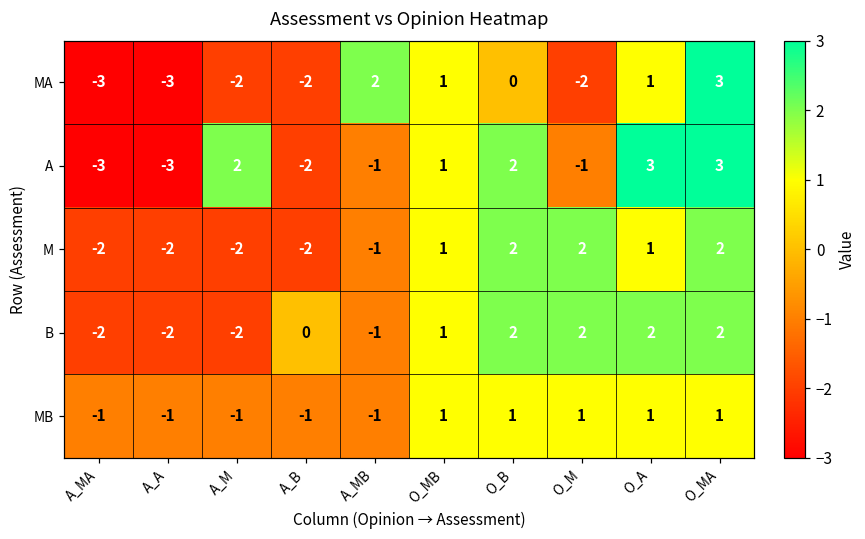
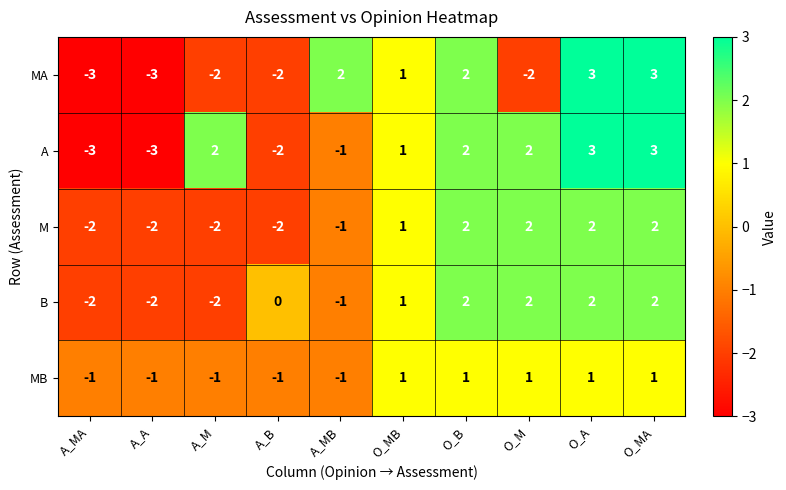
  {
    "MA": {
      "A_MA": -3,
      "A_A": -3,
      "A_M": -2,
      "A_B": -2,
      "A_MB": 2,
      "O_MB": 1,
-     "O_B": 0,
+     "O_B": 2,
      "O_M": -2,
-     "O_A": 1,
+     "O_A": 3,
      "O_MA": 3
    },
    "A": {
      "A_MA": -3,
      "A_A": -3,
      "A_M": 2,
      "A_B": -2,
      "A_MB": -1,
      "O_MB": 1,
      "O_B": 2,
-     "O_M": -1,
+     "O_M": 2,
      "O_A": 3,
      "O_MA": 3
    },
    "M": {
      "A_MA": -2,
      "A_A": -2,
      "A_M": -2,
      "A_B": -2,
      "A_MB": -1,
      "O_MB": 1,
      "O_B": 2,
      "O_M": 2,
-     "O_A": 1,
+     "O_A": 2,
      "O_MA": 2
    },
    "B": {
      "A_MA": -2,
      "A_A": -2,
      "A_M": -2,
      "A_B": 0,
      "A_MB": -1,
      "O_MB": 1,
      "O_B": 2,
      "O_M": 2,
      "O_A": 2,
      "O_MA": 2
    },
    "MB": {
      "A_MA": -1,
      "A_A": -1,
      "A_M": -1,
      "A_B": -1,
      "A_MB": -1,
      "O_MB": 1,
      "O_B": 1,
      "O_M": 1,
      "O_A": 1,
      "O_MA": 1
    }
  }
